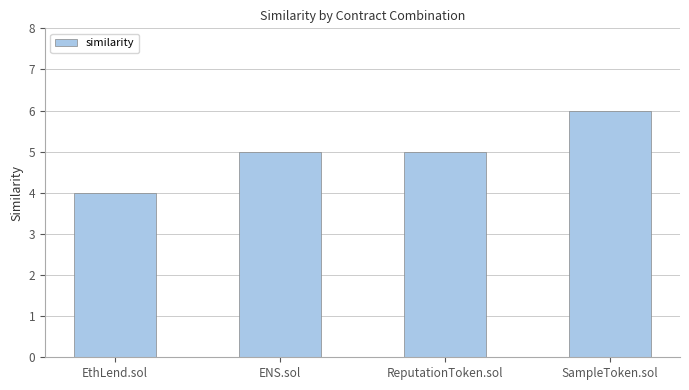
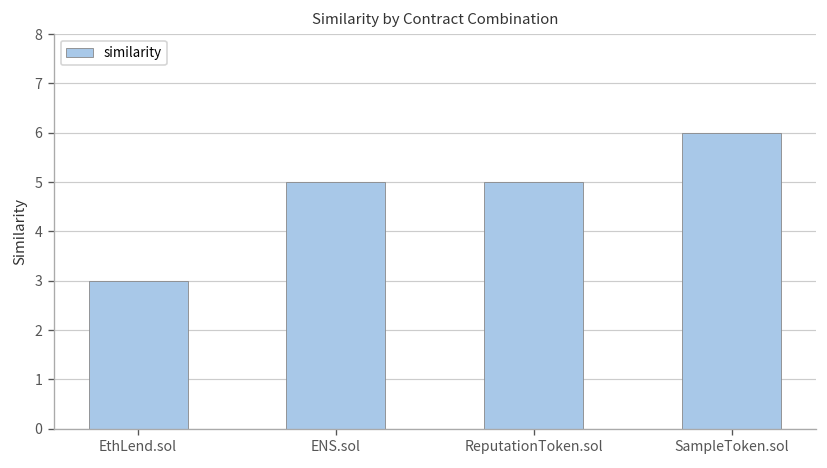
  {
-   "EthLend.sol": 4,
+   "EthLend.sol": 3,
    "ENS.sol": 5,
    "ReputationToken.sol": 5,
    "SampleToken.sol": 6
  }
